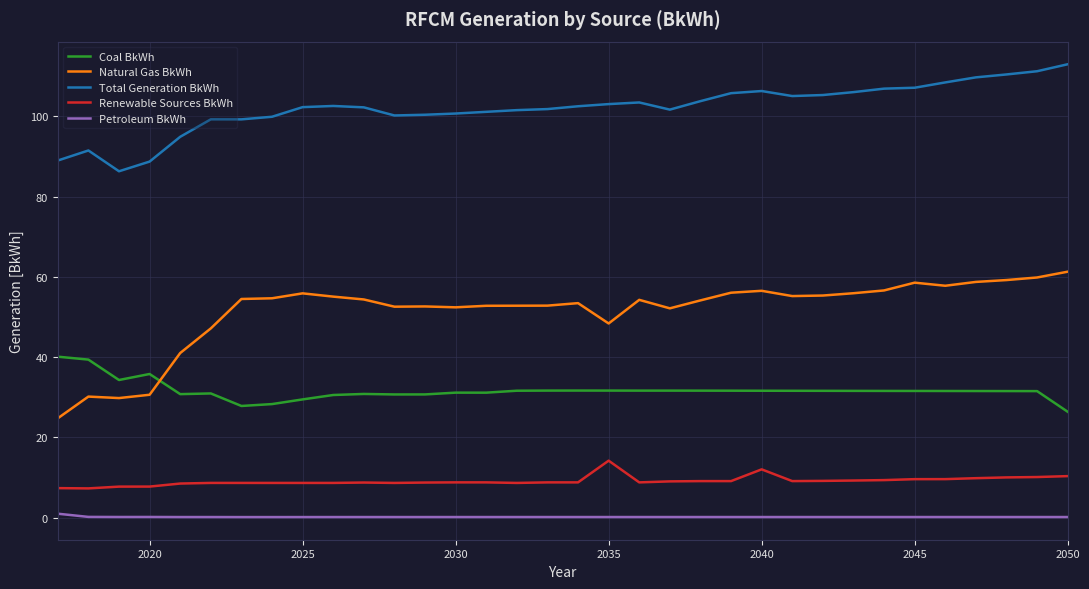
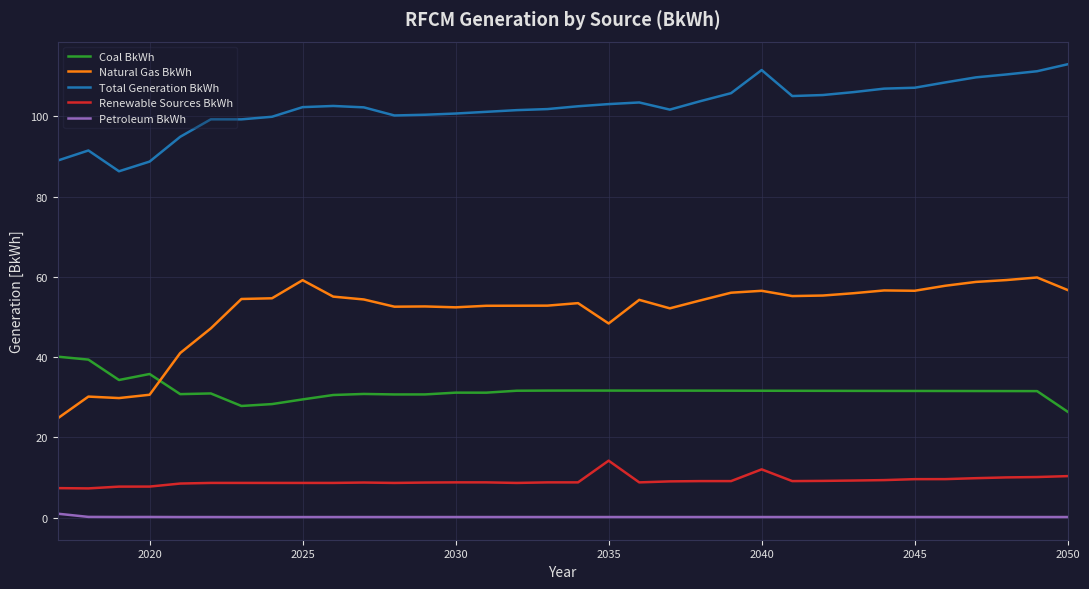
  {
    "Coal BkWh": {
      "2020": 36,
      "2025": 29,
      "2030": 31,
      "2035": 32,
      "2040": 32,
      "2045": 32,
      "2050": 26
    },
    "Natural Gas BkWh": {
      "2020": 31,
-     "2025": 56,
+     "2025": 59,
      "2030": 52,
      "2035": 48,
      "2040": 57,
-     "2045": 59,
-     "2050": 61
+     "2045": 57,
+     "2050": 57
    },
    "Total Generation BkWh": {
      "2020": 89,
      "2025": 102,
      "2030": 101,
      "2035": 103,
-     "2040": 106,
+     "2040": 112,
      "2045": 107,
      "2050": 113
    },
    "Renewable Sources BkWh": {
      "2020": 8,
      "2025": 9,
      "2030": 9,
      "2035": 14,
      "2040": 12,
      "2045": 10,
      "2050": 10
    },
    "Petroleum BkWh": {
      "2020": 0,
      "2025": 0,
      "2030": 0,
      "2035": 0,
      "2040": 0,
      "2045": 0,
      "2050": 0
    }
  }
